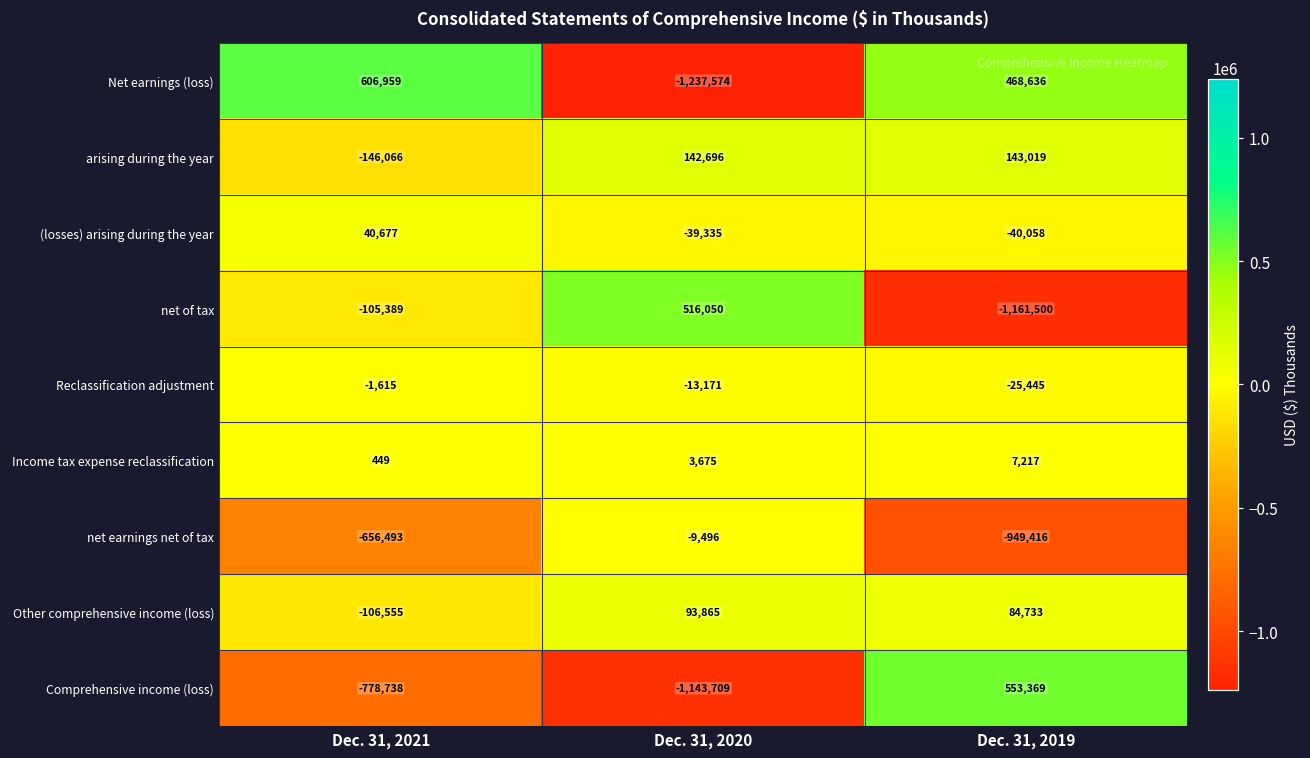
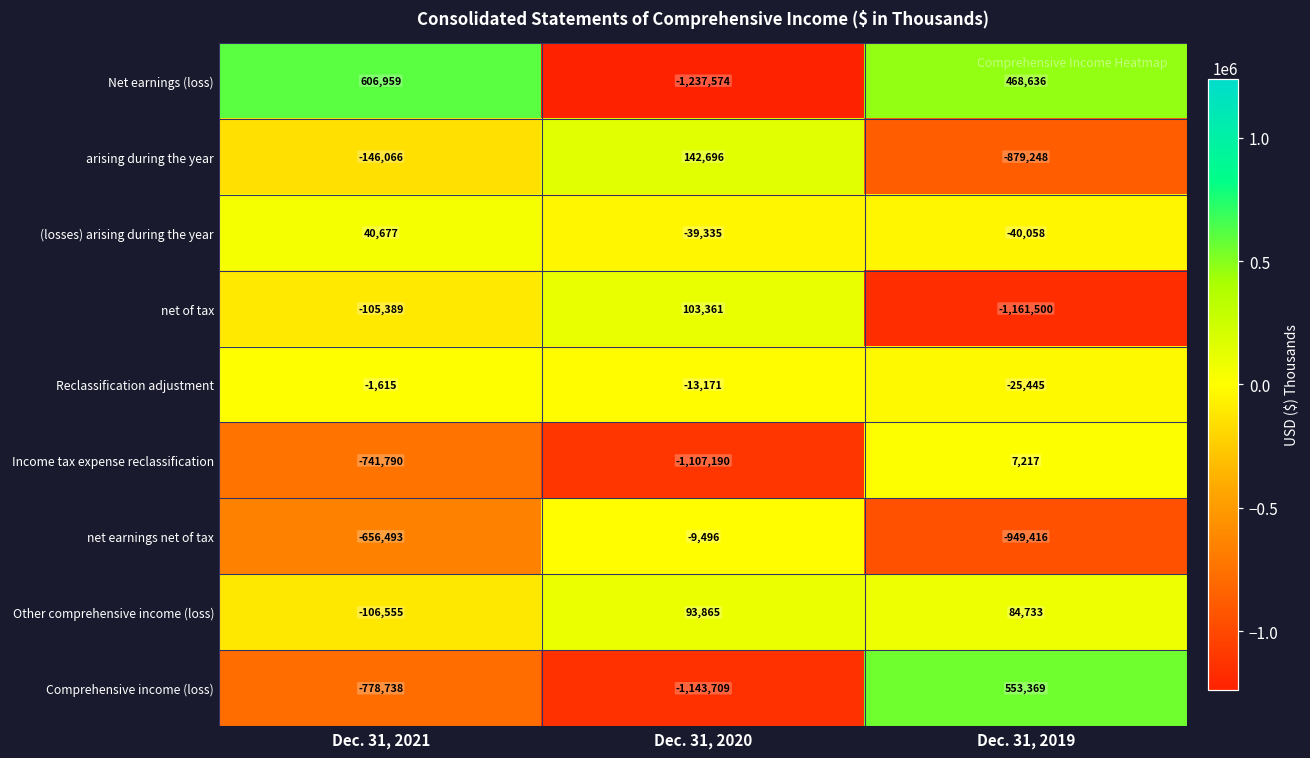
  {
    "arising during the year": {
-     "Dec. 31, 2019": "143,019"
+     "Dec. 31, 2019": "-879,248"
    },
    "net of tax": {
-     "Dec. 31, 2020": "516,050"
+     "Dec. 31, 2020": "103,361"
    },
    "Income tax expense reclassification": {
-     "Dec. 31, 2021": "449",
-     "Dec. 31, 2020": "3,675"
+     "Dec. 31, 2021": "-741,790",
+     "Dec. 31, 2020": "-1,107,190"
    }
  }
